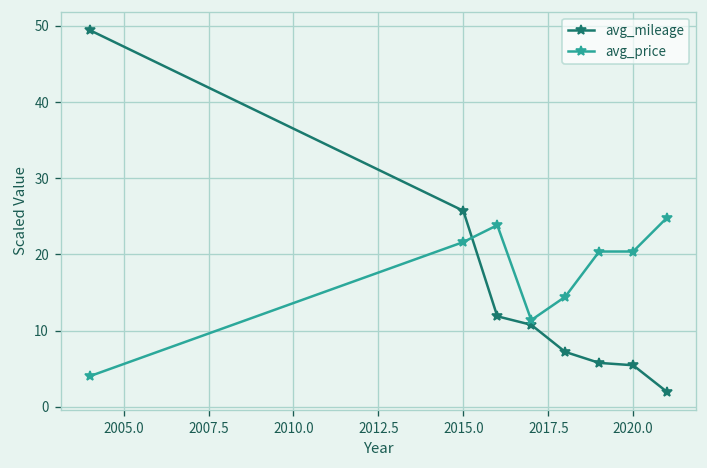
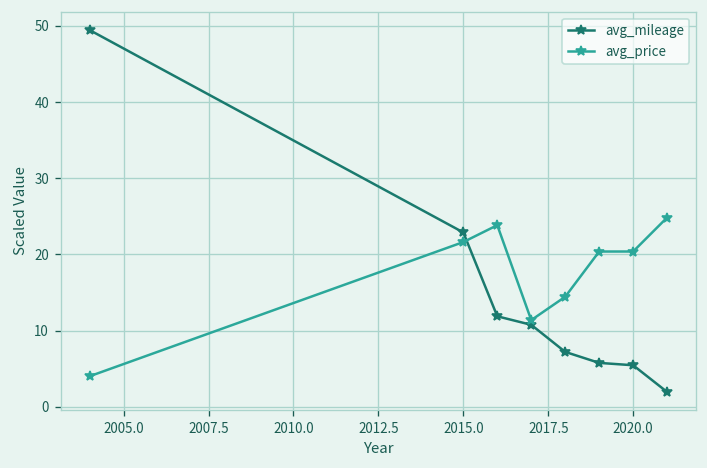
  {
    "avg_mileage": {
-     "2015.0": 26,
+     "2015.0": 23,
      "2020.0": 5
    },
    "avg_price": {
      "2015.0": 22,
      "2020.0": 20
    }
  }
